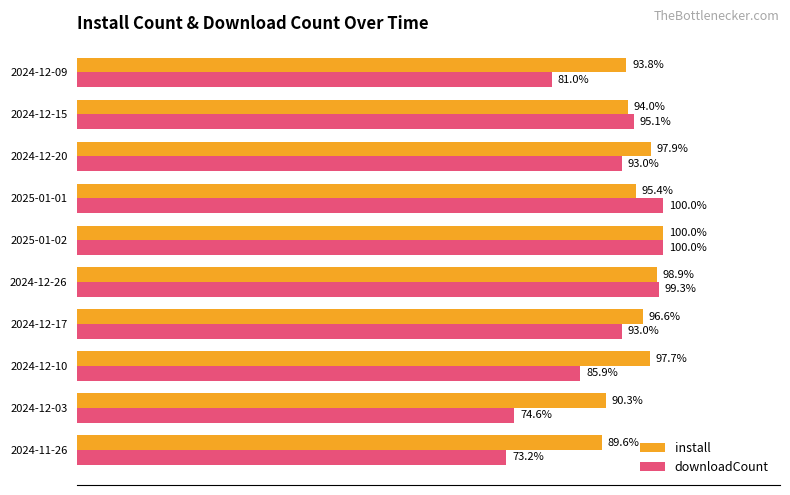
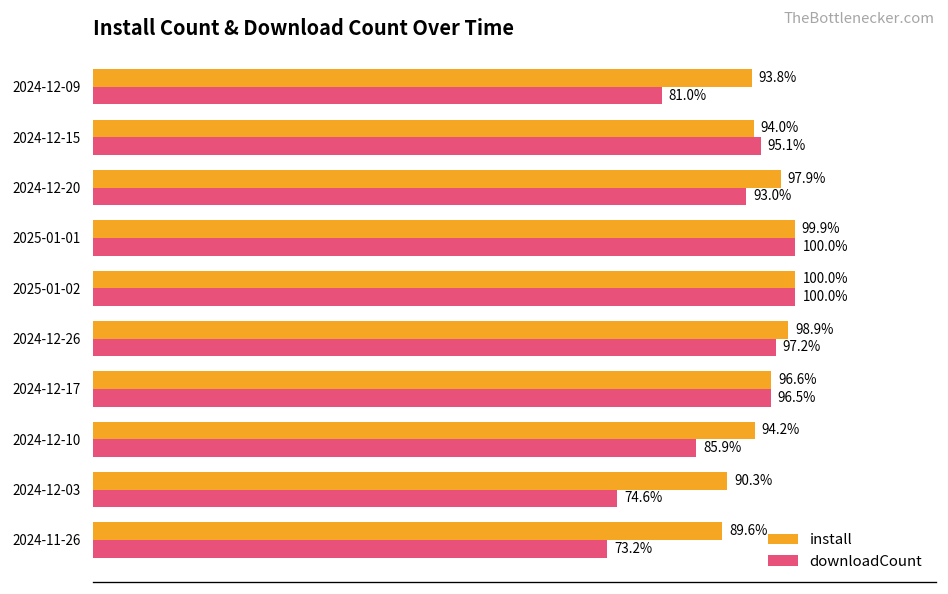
  {
    "install": {
      "2024-12-09": "93.8%",
      "2024-12-15": "94.0%",
      "2024-12-20": "97.9%",
-     "2025-01-01": "95.4%",
+     "2025-01-01": "99.9%",
      "2025-01-02": "100.0%",
      "2024-12-26": "98.9%",
      "2024-12-17": "96.6%",
-     "2024-12-10": "97.7%",
+     "2024-12-10": "94.2%",
      "2024-12-03": "90.3%",
      "2024-11-26": "89.6%"
    },
    "downloadCount": {
      "2024-12-09": "81.0%",
      "2024-12-15": "95.1%",
      "2024-12-20": "93.0%",
      "2025-01-01": "100.0%",
      "2025-01-02": "100.0%",
-     "2024-12-26": "99.3%",
-     "2024-12-17": "93.0%",
+     "2024-12-26": "97.2%",
+     "2024-12-17": "96.5%",
      "2024-12-10": "85.9%",
      "2024-12-03": "74.6%",
      "2024-11-26": "73.2%"
    }
  }
